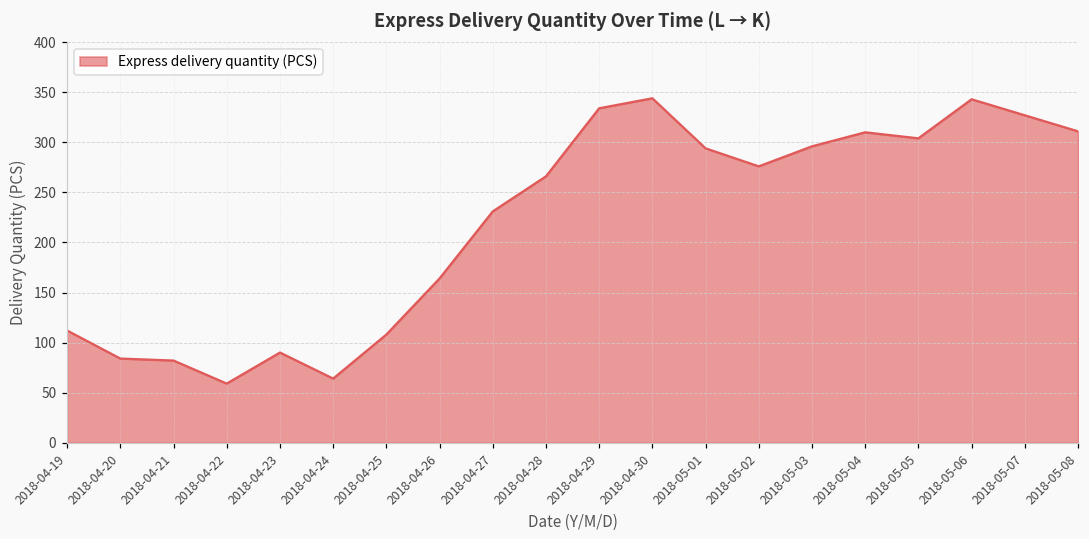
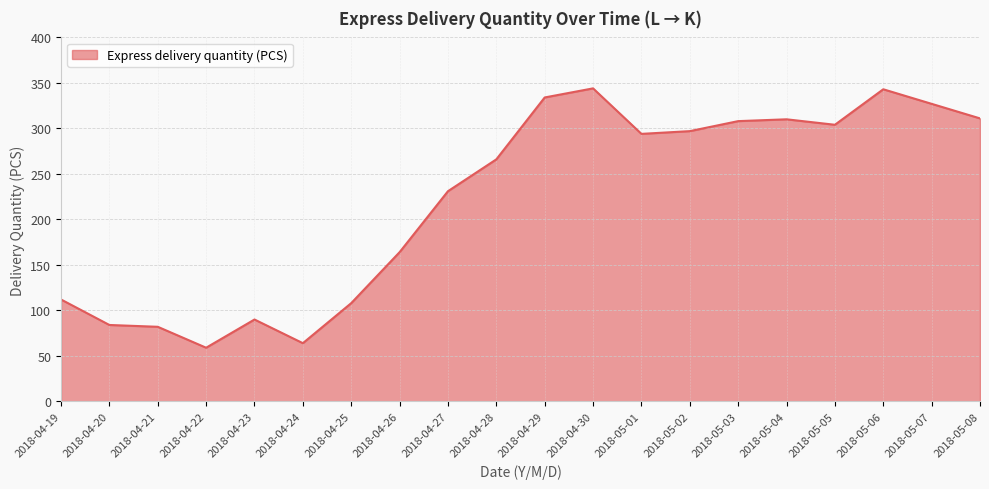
  {
    "2018-04-19": 110,
    "2018-04-20": 80,
    "2018-04-21": 80,
    "2018-04-22": 60,
    "2018-04-23": 90,
    "2018-04-24": 60,
    "2018-04-25": 110,
    "2018-04-26": 160,
    "2018-04-27": 230,
    "2018-04-28": 270,
    "2018-04-29": 330,
    "2018-04-30": 340,
    "2018-05-01": 290,
-   "2018-05-02": 280,
-   "2018-05-03": 300,
+   "2018-05-02": 300,
+   "2018-05-03": 310,
    "2018-05-04": 310,
    "2018-05-05": 300,
    "2018-05-06": 340,
    "2018-05-07": 330,
    "2018-05-08": 310
  }
